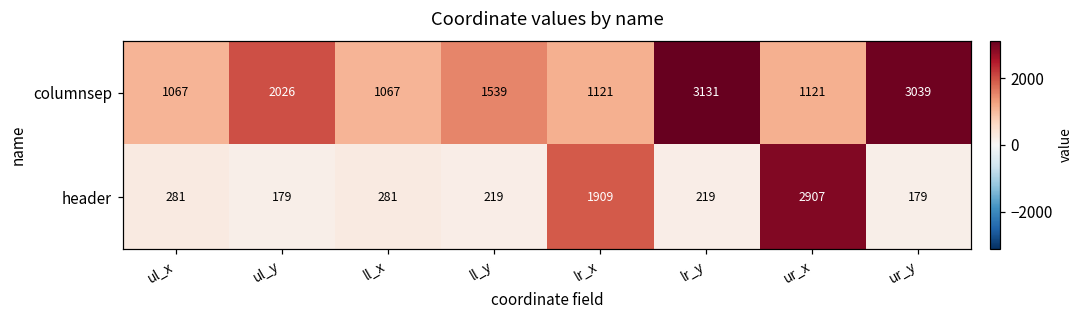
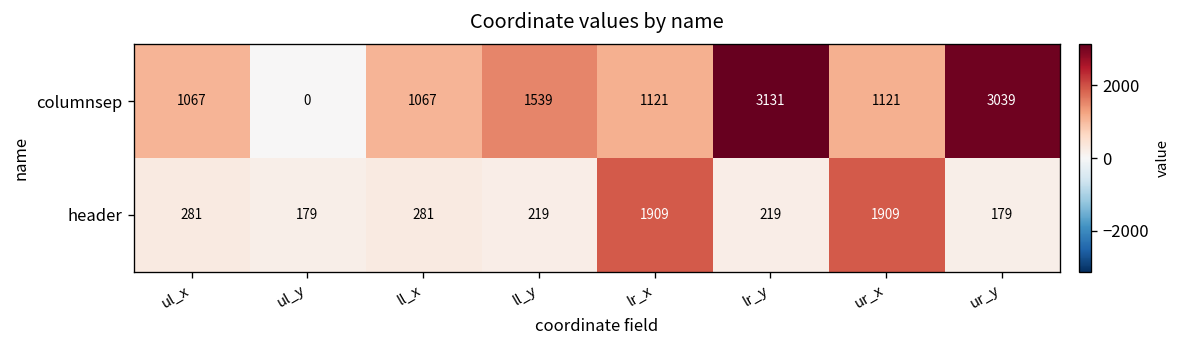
  {
    "columnsep": {
      "ul_x": 1067,
-     "ul_y": 2026,
+     "ul_y": 0,
      "ll_x": 1067,
      "ll_y": 1539,
      "lr_x": 1121,
      "lr_y": 3131,
      "ur_x": 1121,
      "ur_y": 3039
    },
    "header": {
      "ul_x": 281,
      "ul_y": 179,
      "ll_x": 281,
      "ll_y": 219,
      "lr_x": 1909,
      "lr_y": 219,
-     "ur_x": 2907,
+     "ur_x": 1909,
      "ur_y": 179
    }
  }
